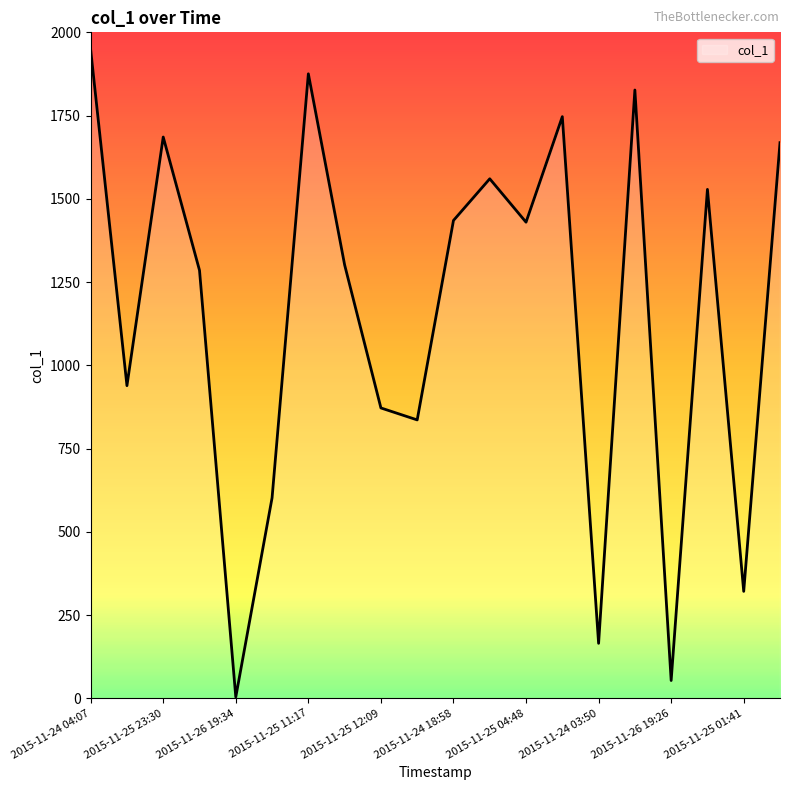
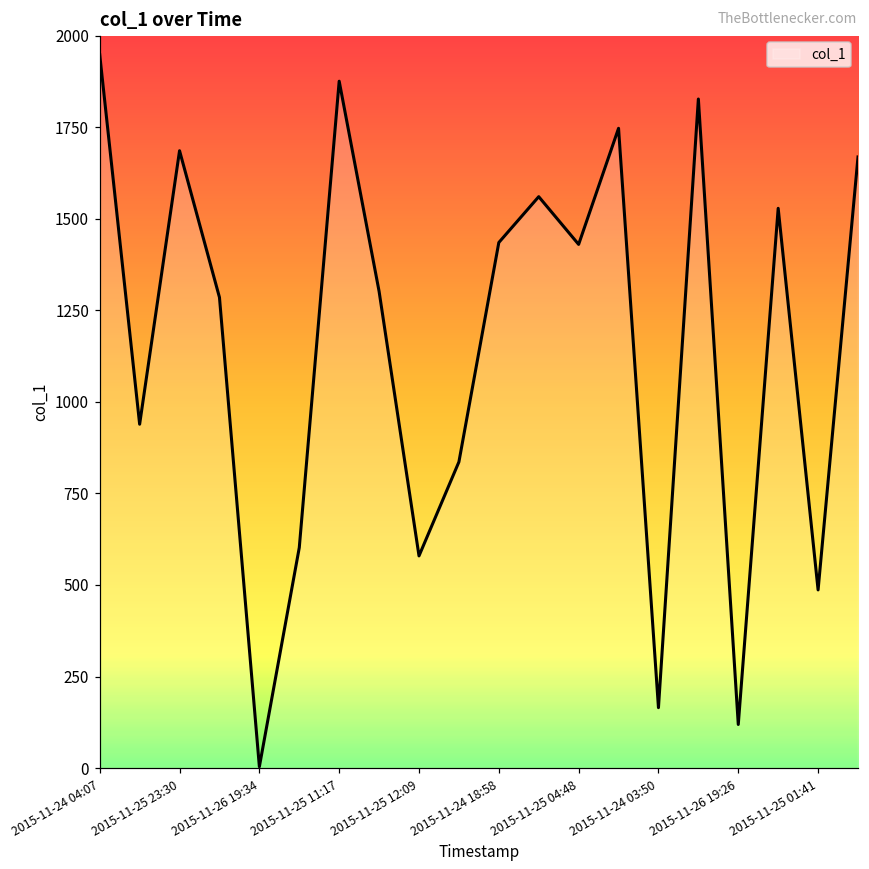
  {
    "2015-11-24 04:07": 1950,
    "2015-11-25 23:30": 1690,
    "2015-11-26 19:34": 0,
    "2015-11-25 11:17": 1880,
-   "2015-11-25 12:09": 870,
+   "2015-11-25 12:09": 580,
    "2015-11-24 18:58": 1430,
    "2015-11-25 04:48": 1430,
    "2015-11-24 03:50": 160,
-   "2015-11-26 19:26": 50,
-   "2015-11-25 01:41": 320
+   "2015-11-26 19:26": 120,
+   "2015-11-25 01:41": 490
  }
